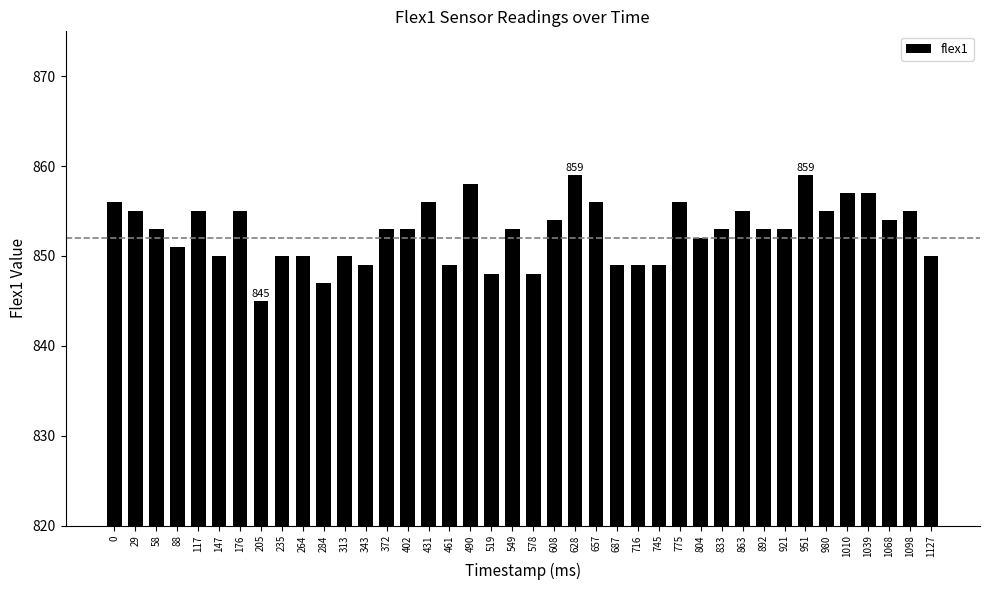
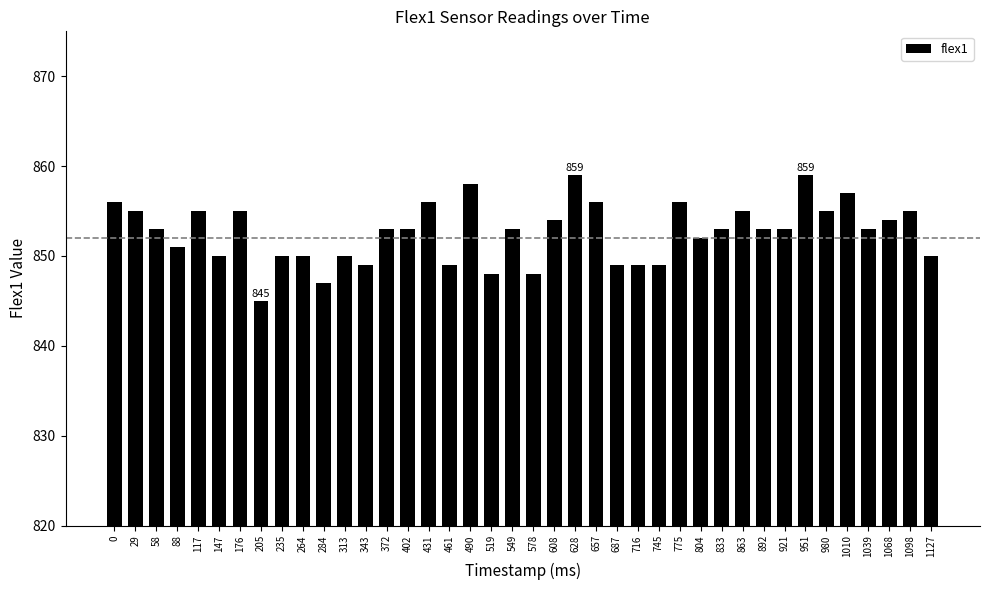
  {
    "0": 856,
    "29": 855,
    "58": 853,
    "88": 851,
    "117": 855,
    "147": 850,
    "176": 855,
    "235": 850,
    "264": 850,
    "284": 847,
    "313": 850,
    "343": 849,
    "372": 853,
    "402": 853,
    "431": 856,
    "461": 849,
    "490": 858,
    "519": 848,
    "549": 853,
    "578": 848,
    "608": 854,
    "657": 856,
    "687": 849,
    "716": 849,
    "745": 849,
    "775": 856,
    "804": 852,
    "833": 853,
    "863": 855,
    "892": 853,
    "921": 853,
    "980": 855,
    "1010": 857,
-   "1039": 857,
+   "1039": 853,
    "1068": 854,
    "1098": 855,
    "1127": 850
  }
